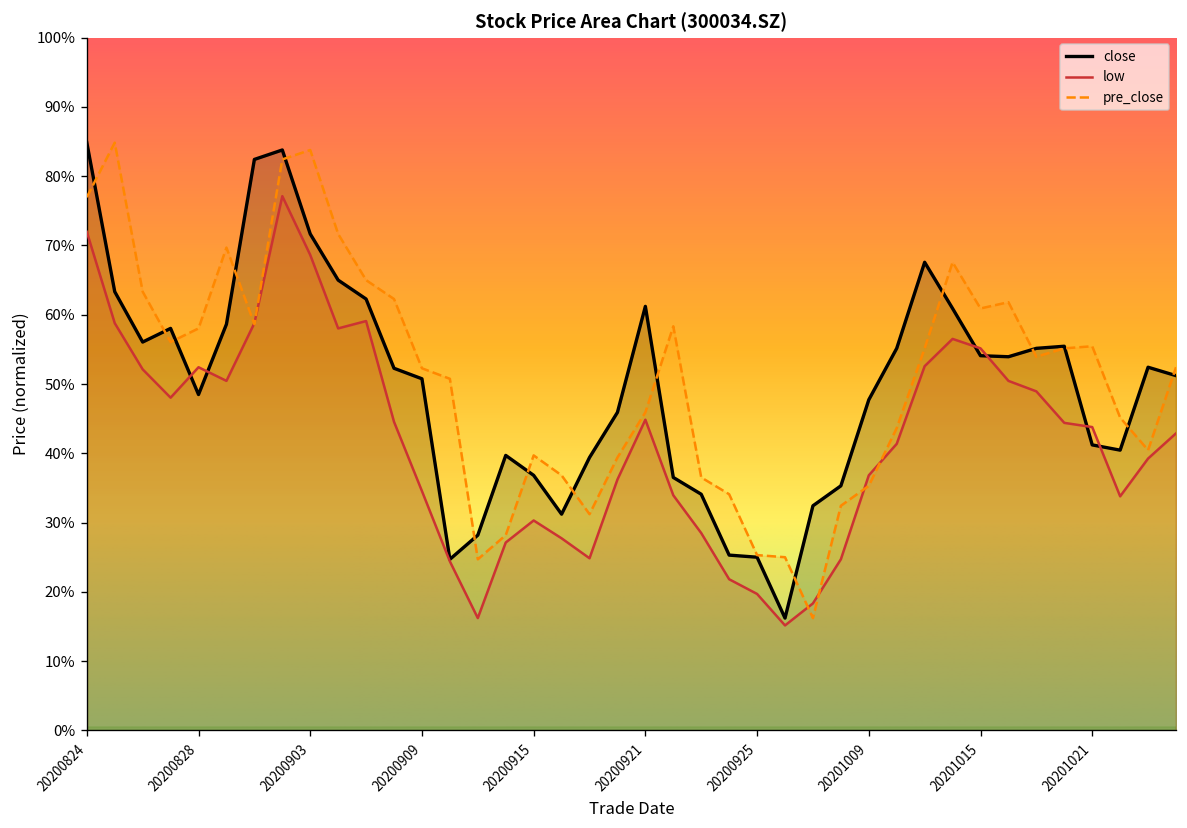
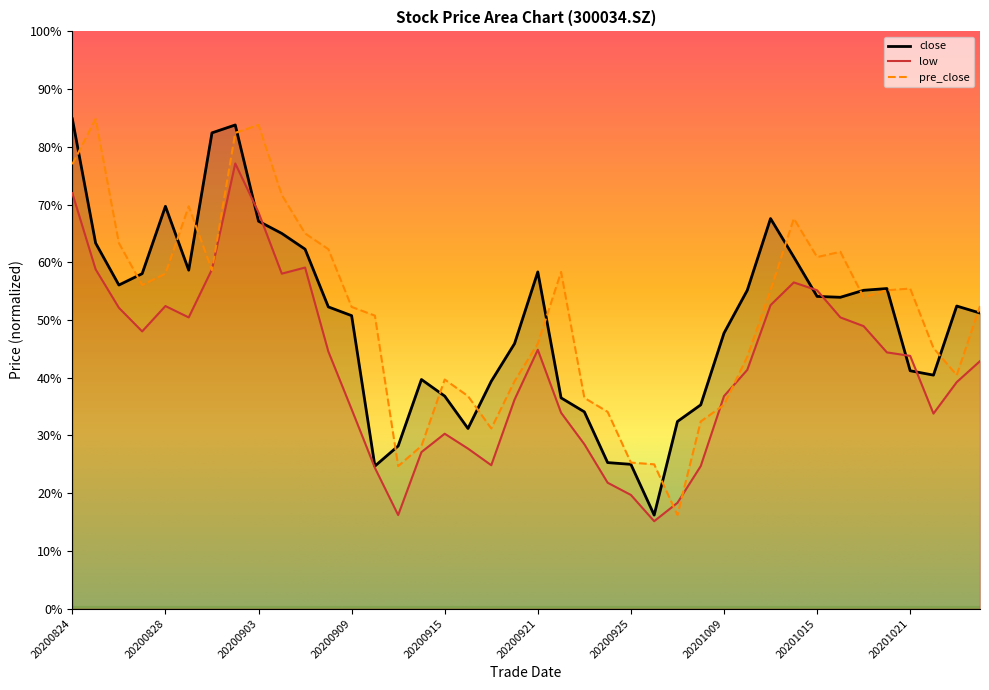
  {
    "close": {
      "20200824": "85%",
-     "20200828": "48%",
-     "20200903": "72%",
+     "20200828": "70%",
+     "20200903": "67%",
      "20200909": "51%",
      "20200915": "37%",
-     "20200921": "61%",
+     "20200921": "58%",
      "20201009": "48%",
      "20201015": "54%",
      "20201021": "41%"
    }
  }
